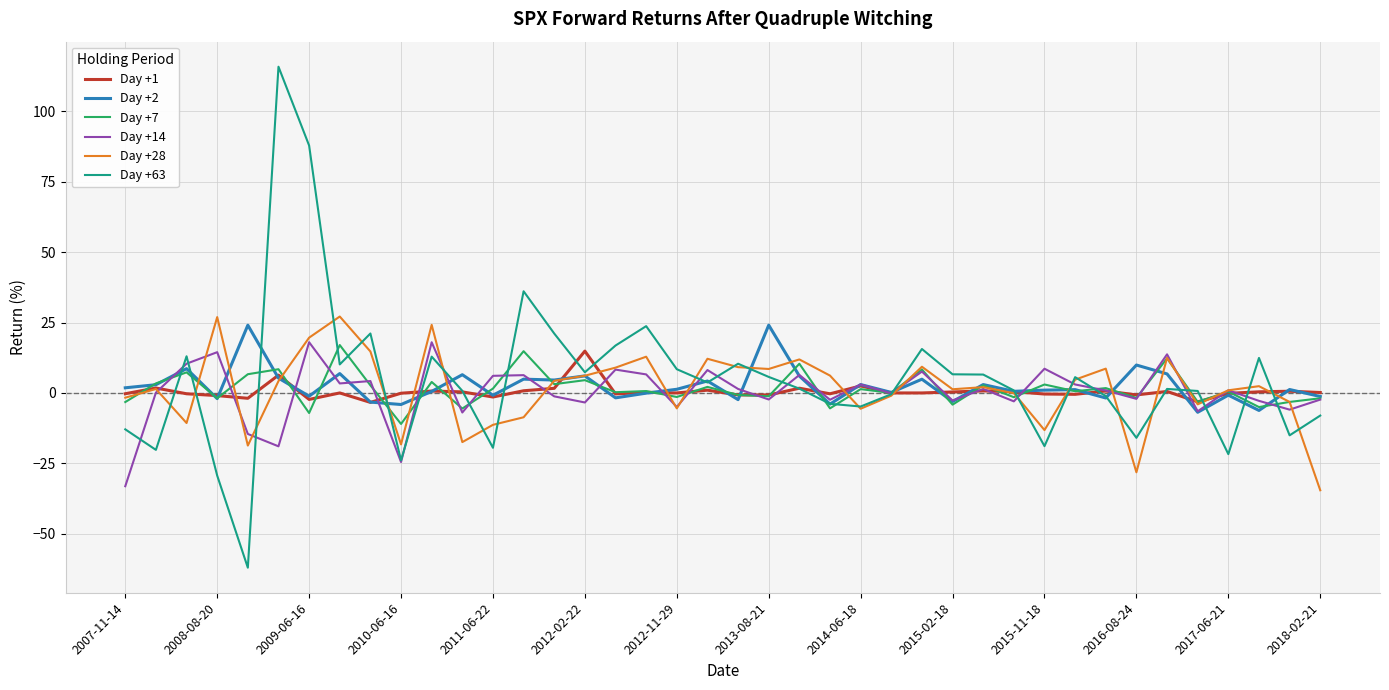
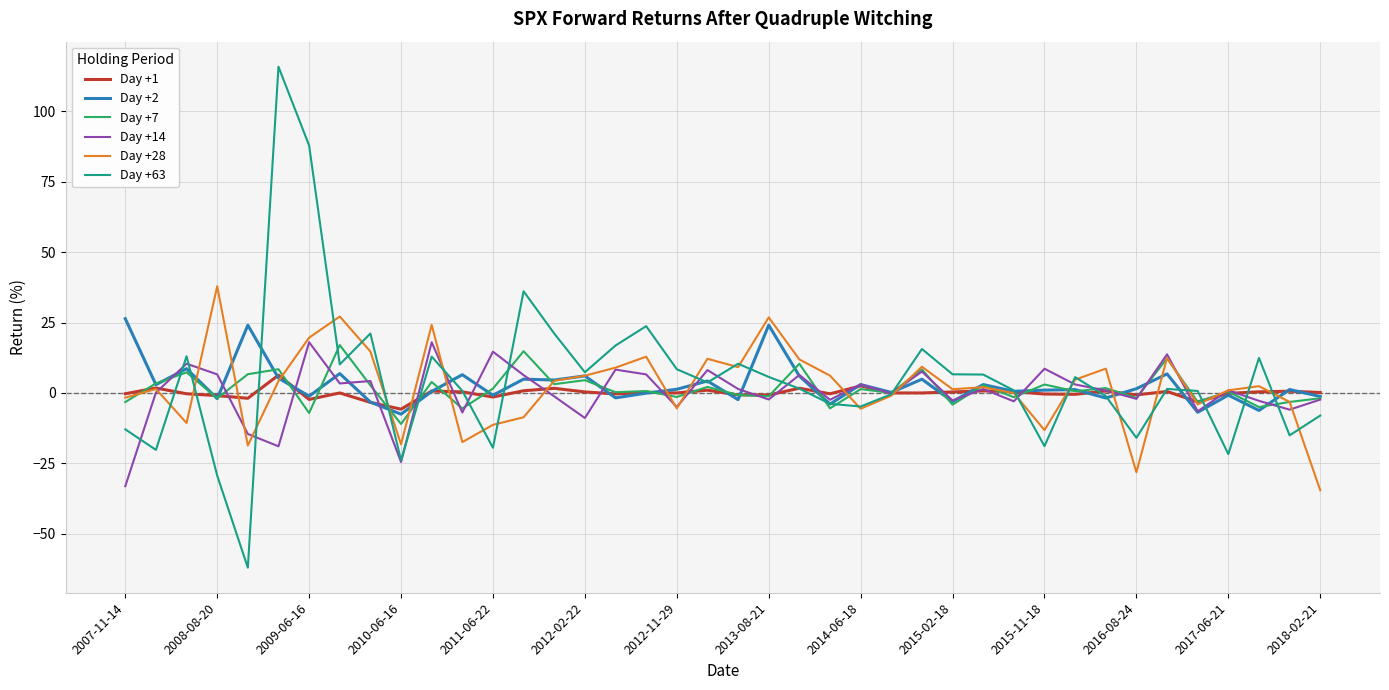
  {
    "Day +1": {
      "2007-11-14": 0,
      "2008-08-20": -1,
      "2009-06-16": -2,
-     "2010-06-16": 0,
-     "2012-02-22": 15,
+     "2010-06-16": -6,
+     "2012-02-22": 0,
      "2012-11-29": 0,
      "2015-02-18": 0,
      "2015-11-18": 0,
      "2016-08-24": -1,
      "2018-02-21": 0
    },
    "Day +2": {
-     "2007-11-14": 2,
+     "2007-11-14": 26,
      "2009-06-16": -1,
-     "2010-06-16": -4,
+     "2010-06-16": -8,
      "2012-11-29": 1,
      "2013-08-21": 24,
      "2015-11-18": 1,
-     "2016-08-24": 10
+     "2016-08-24": 2
    },
    "Day +14": {
      "2007-11-14": -33,
-     "2008-08-20": 14,
+     "2008-08-20": 7,
      "2009-06-16": 18,
-     "2011-06-22": 6,
-     "2012-02-22": -3,
+     "2011-06-22": 15,
+     "2012-02-22": -9,
      "2013-08-21": -2,
      "2015-11-18": 9
    },
    "Day +28": {
      "2007-11-14": -2,
-     "2008-08-20": 27,
+     "2008-08-20": 38,
      "2009-06-16": 20,
      "2010-06-16": -18,
      "2011-06-22": -11,
-     "2013-08-21": 9,
+     "2013-08-21": 27,
      "2015-02-18": 1,
      "2015-11-18": -13,
      "2016-08-24": -28,
      "2018-02-21": -35
    }
  }
